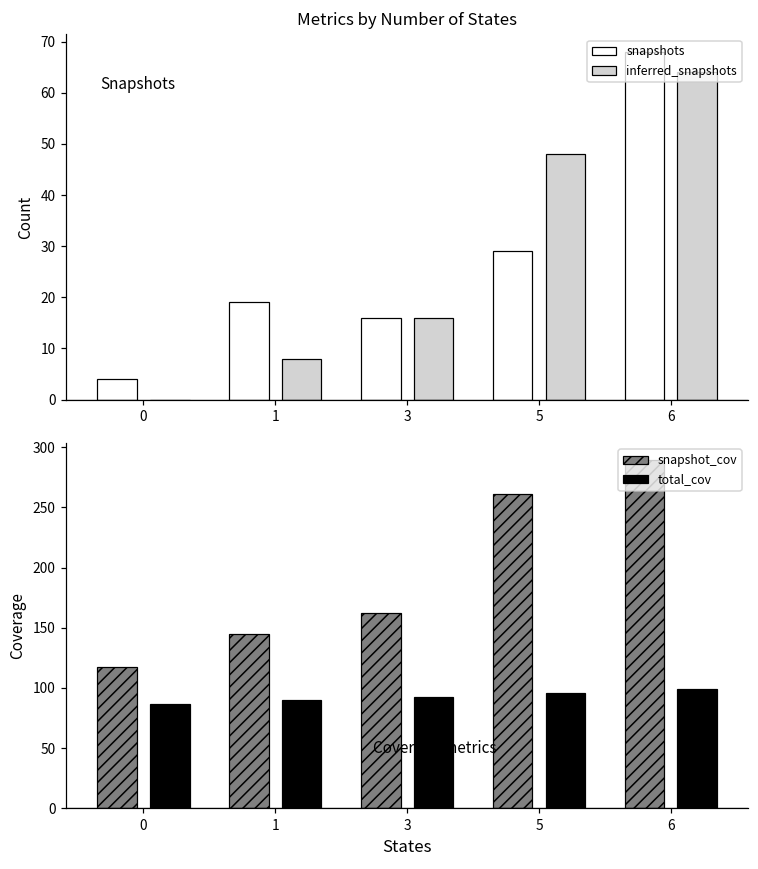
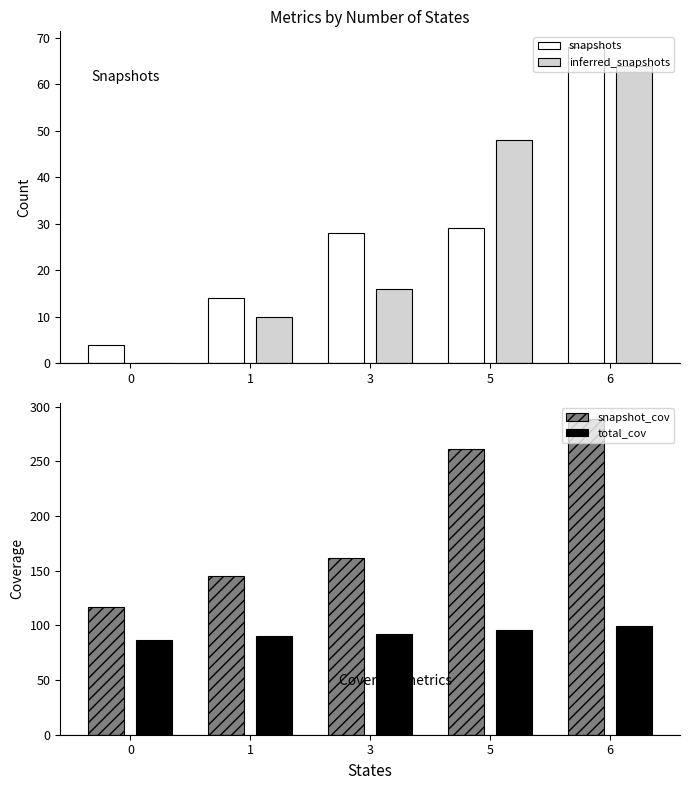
  {
    "Metrics by Number of States": {
      "snapshots": {
        "0": 4,
-       "1": 19,
-       "3": 16,
+       "1": 14,
+       "3": 28,
        "5": 29
      },
      "inferred_snapshots": {
        "0": 0,
-       "1": 8,
+       "1": 10,
        "3": 16,
        "5": 48
      }
    }
  }
